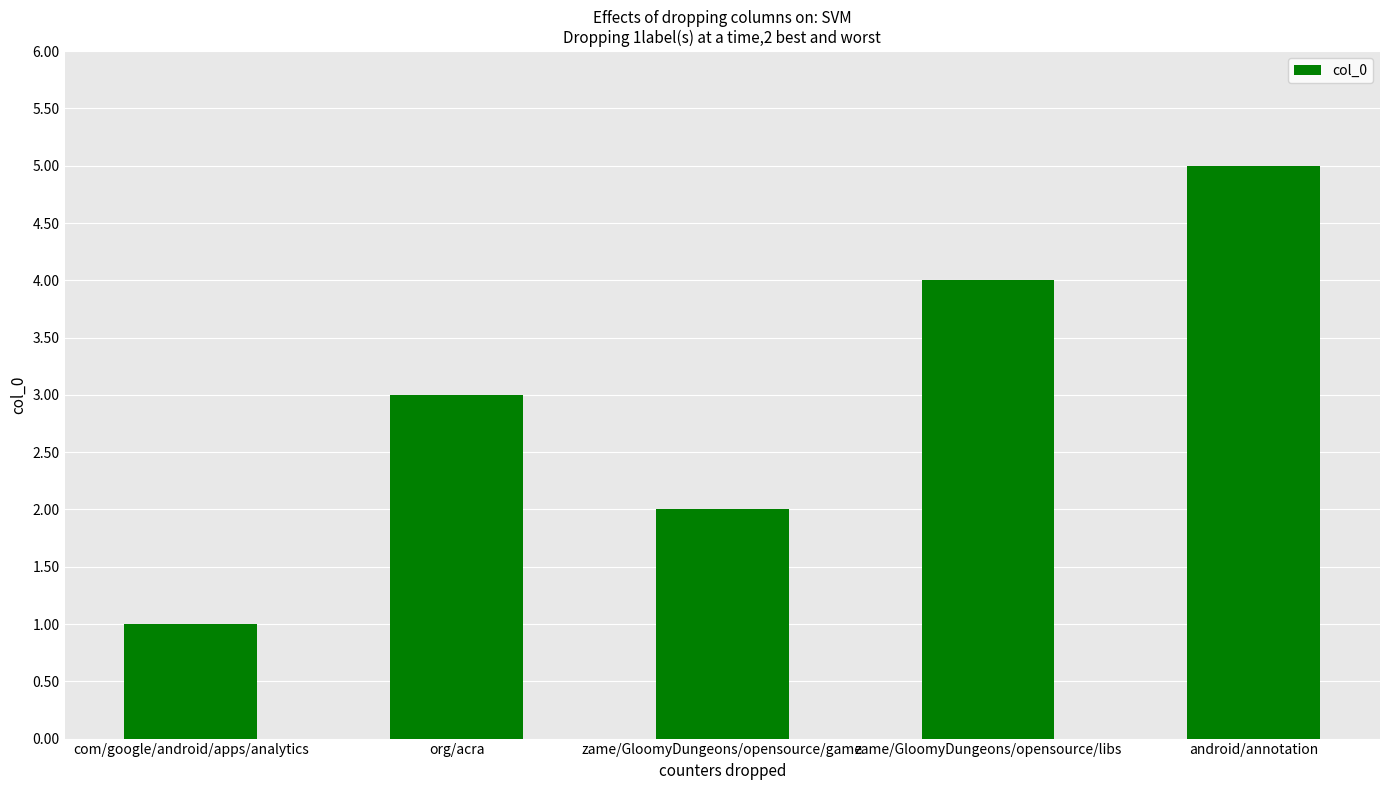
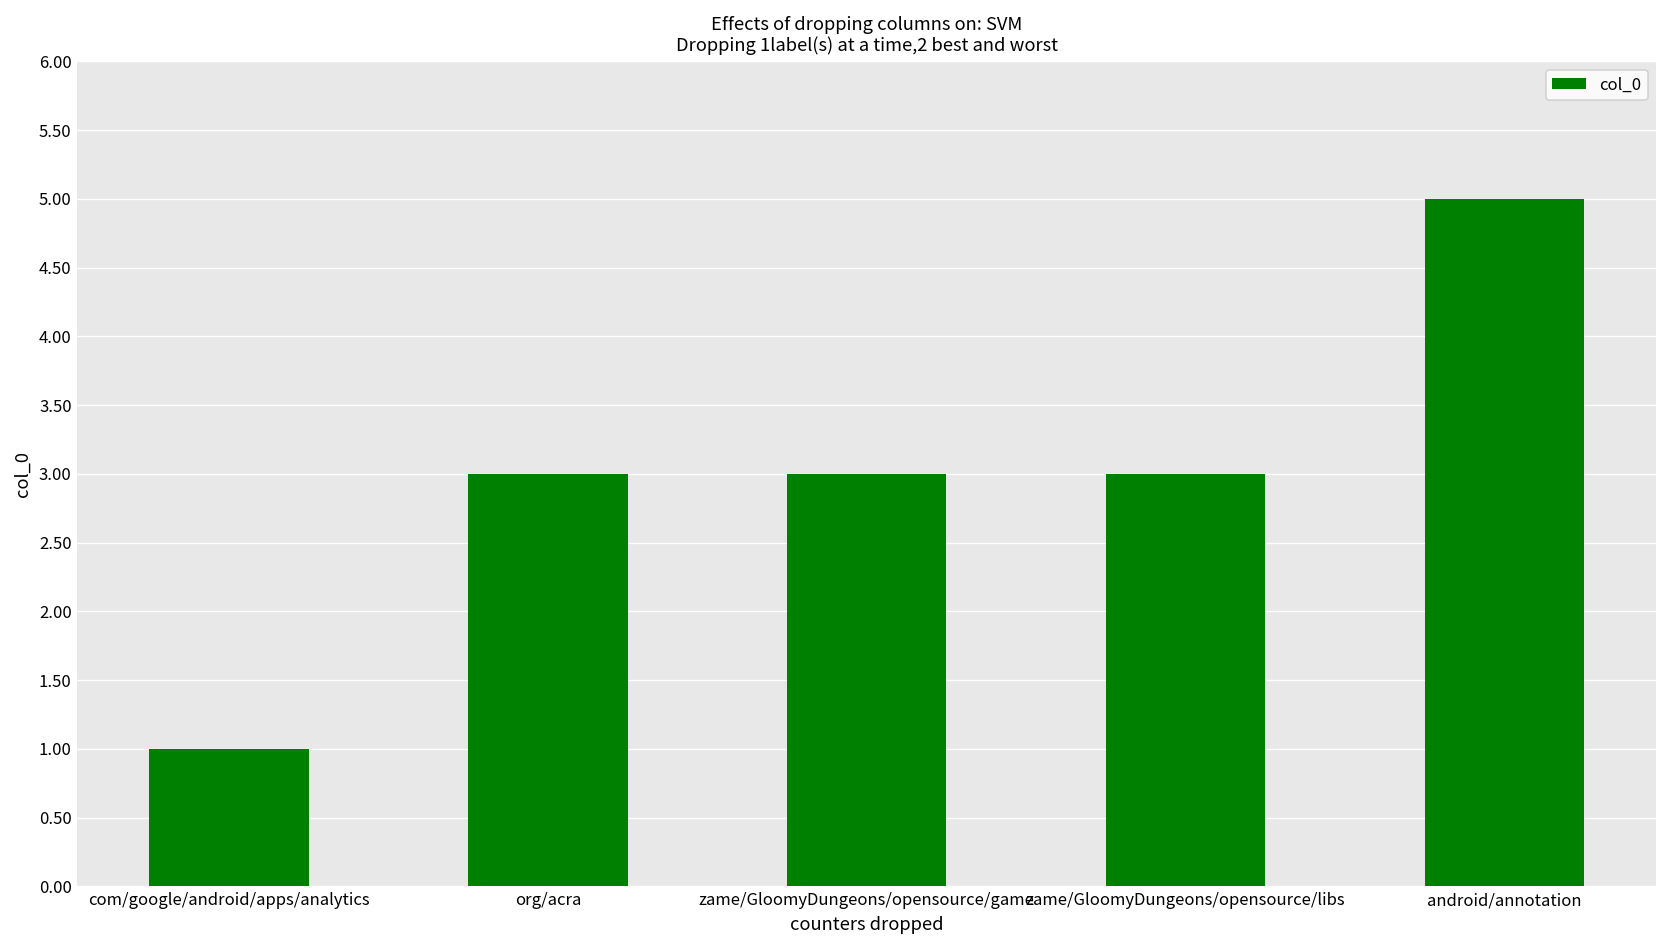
  {
    "com/google/android/apps/analytics": 1,
    "org/acra": 3,
-   "zame/GloomyDungeons/opensource/game": 2,
-   "zame/GloomyDungeons/opensource/libs": 4,
+   "zame/GloomyDungeons/opensource/game": 3,
+   "zame/GloomyDungeons/opensource/libs": 3,
    "android/annotation": 5
  }
